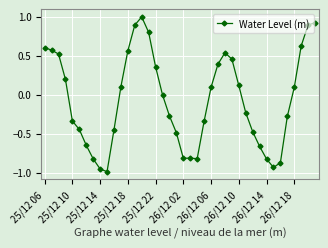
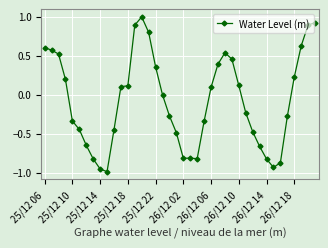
  {
    "25/12 06": 0.6,
    "25/12 10": -0.3,
    "25/12 14": -1.0,
-   "25/12 18": 0.6,
+   "25/12 18": 0.1,
    "25/12 22": 0.4,
    "26/12 02": -0.8,
    "26/12 06": 0.1,
    "26/12 10": 0.1,
    "26/12 14": -0.8,
-   "26/12 18": 0.1
+   "26/12 18": 0.2
  }
